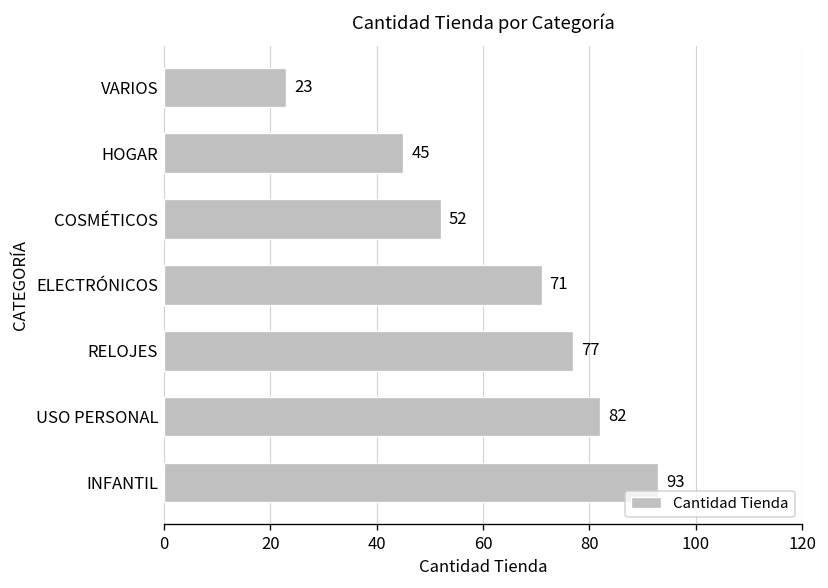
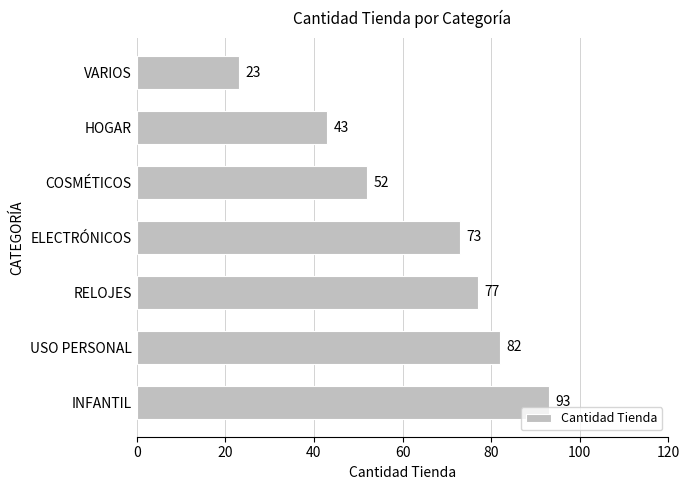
  {
    "VARIOS": 23,
-   "HOGAR": 45,
+   "HOGAR": 43,
    "COSMÉTICOS": 52,
-   "ELECTRÓNICOS": 71,
+   "ELECTRÓNICOS": 73,
    "RELOJES": 77,
    "USO PERSONAL": 82
  }
